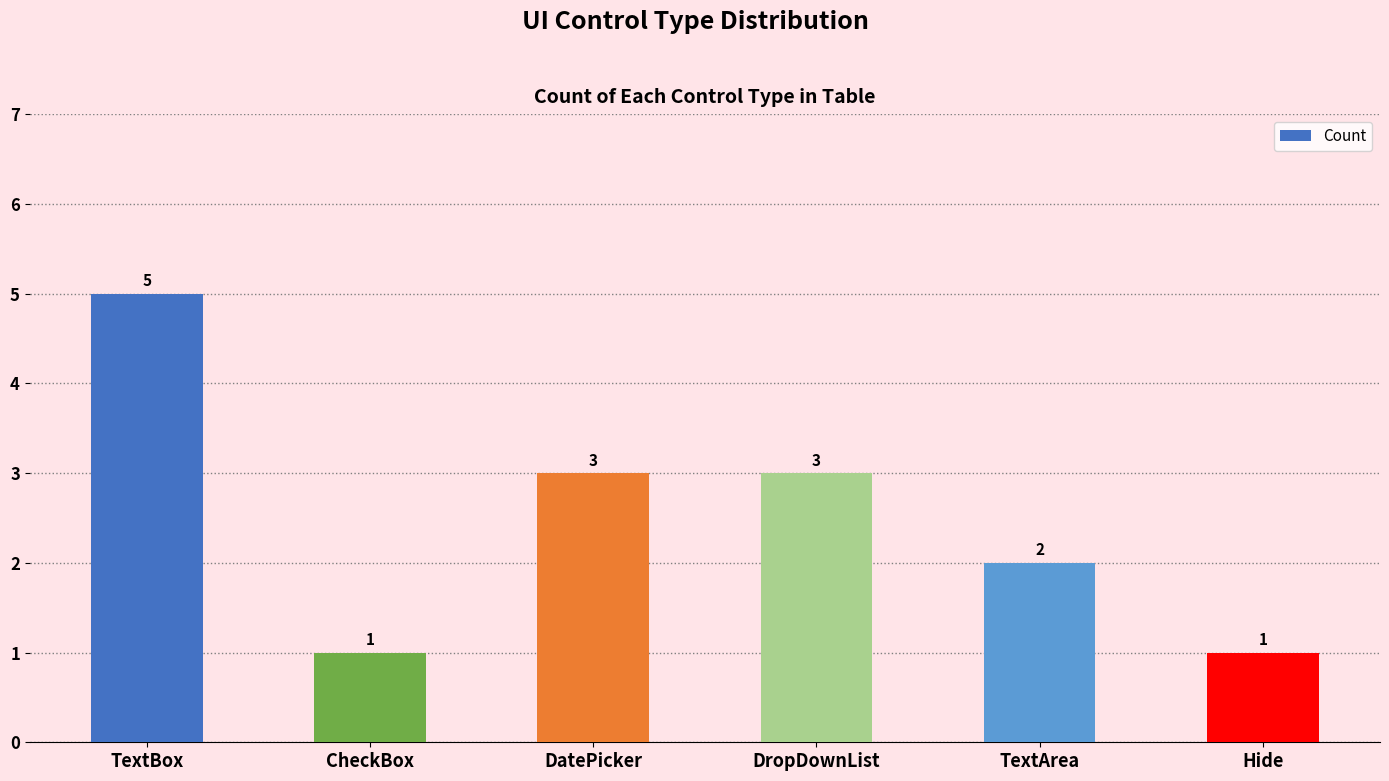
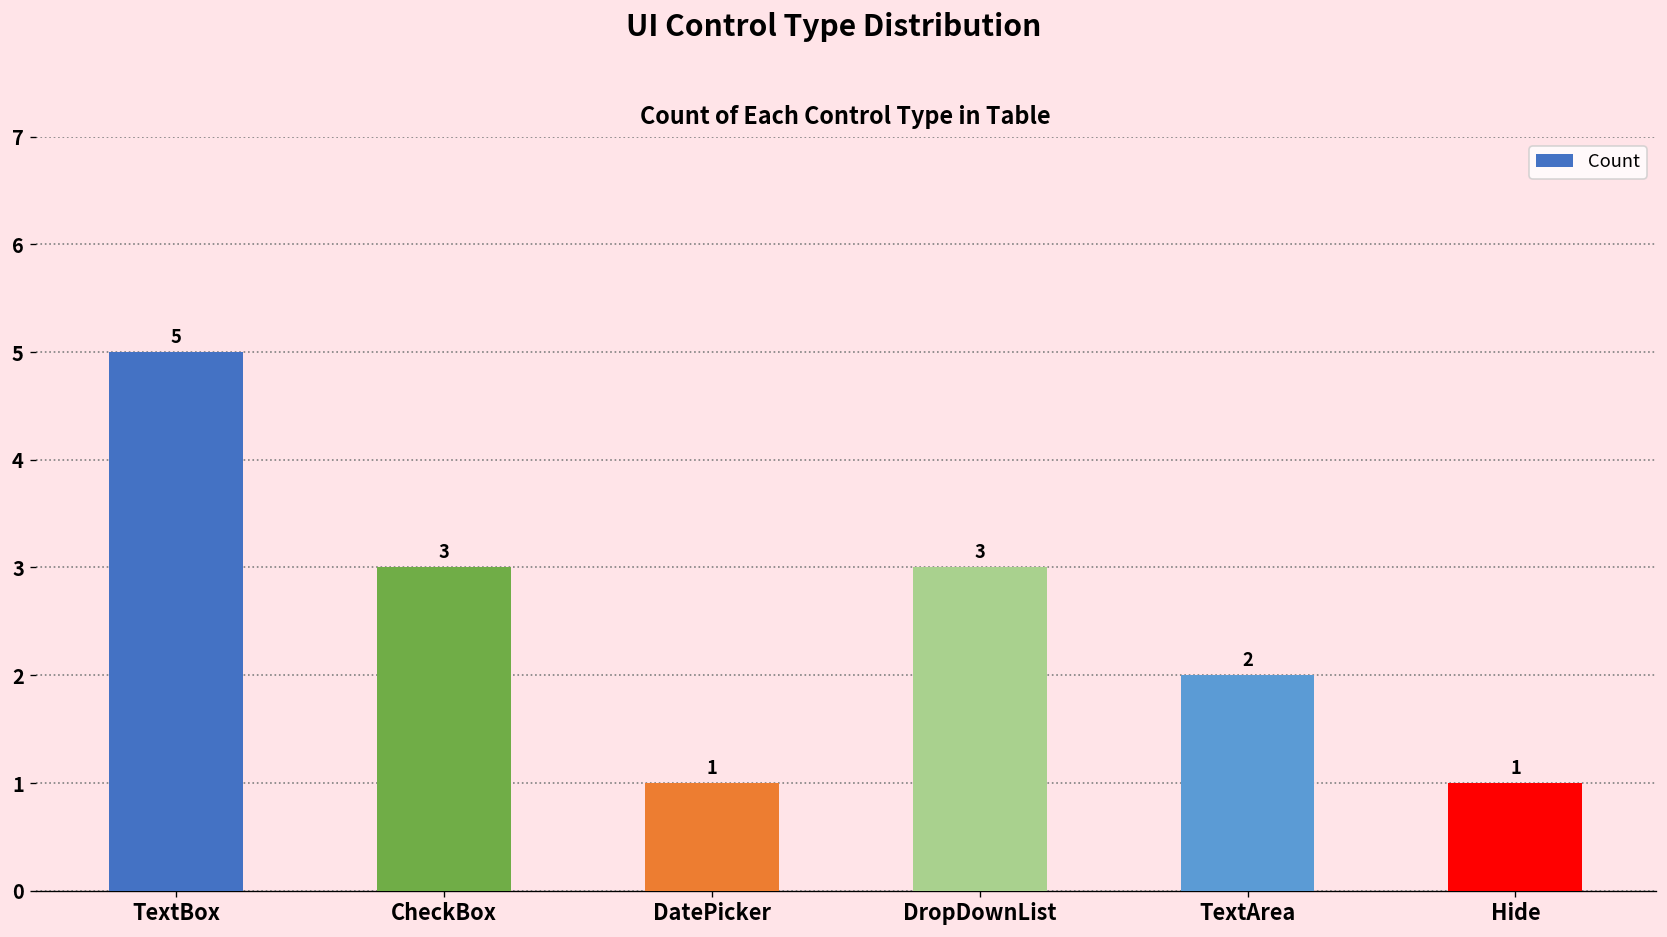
  {
    "TextBox": 5,
-   "CheckBox": 1,
-   "DatePicker": 3,
+   "CheckBox": 3,
+   "DatePicker": 1,
    "DropDownList": 3,
    "TextArea": 2,
    "Hide": 1
  }
